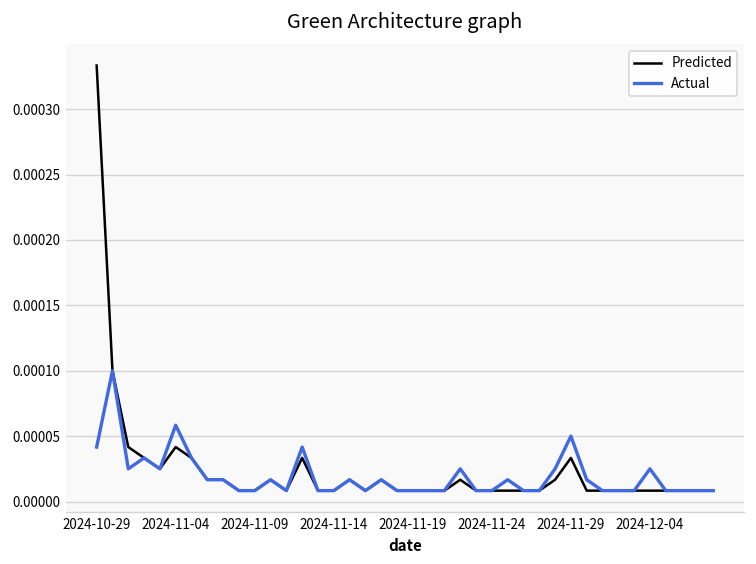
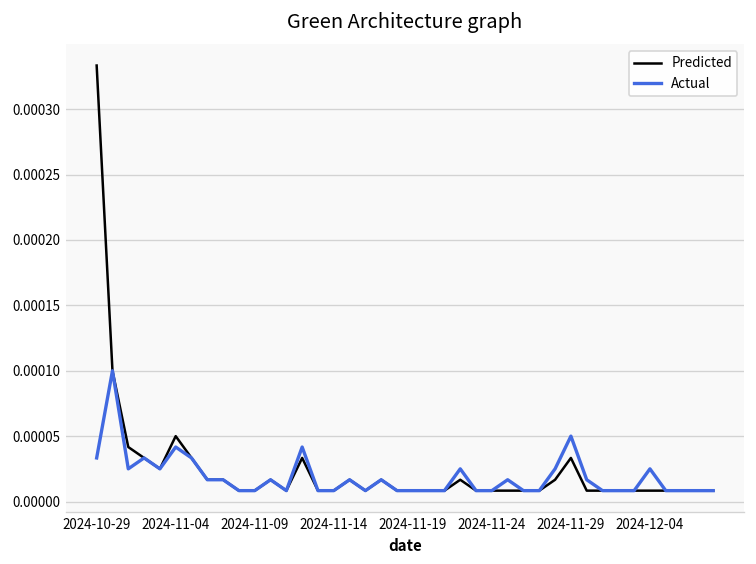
  {
    "Predicted": {
      "2024-10-29": 0.000333,
-     "2024-11-04": 0.000042,
+     "2024-11-04": 0.000050,
      "2024-11-29": 0.000033,
      "2024-12-04": 0.000008
    },
    "Actual": {
-     "2024-10-29": 0.000042,
-     "2024-11-04": 0.000058,
+     "2024-10-29": 0.000033,
+     "2024-11-04": 0.000042,
      "2024-11-29": 0.000050,
      "2024-12-04": 0.000025
    }
  }
